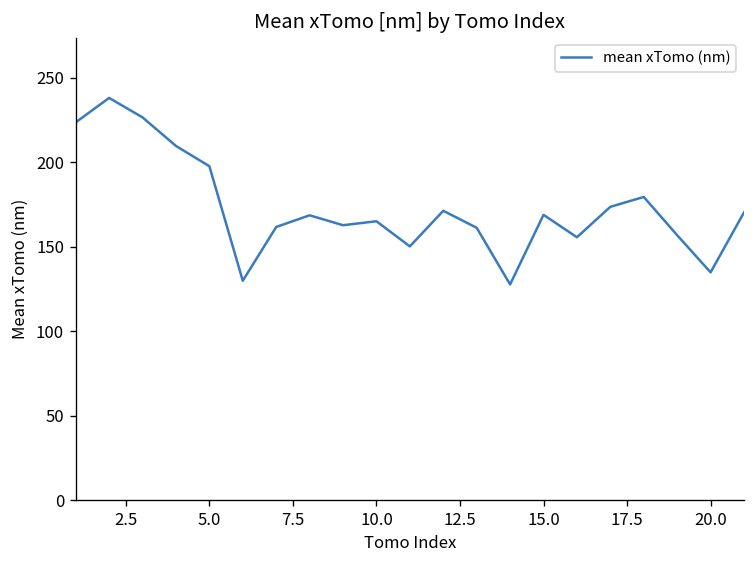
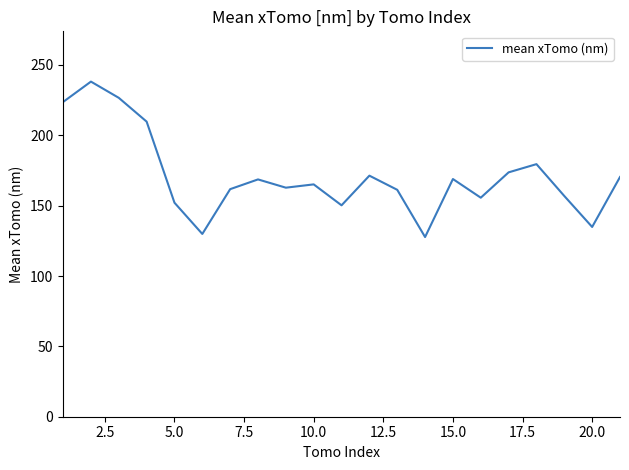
  {
-   "5.0": 198,
+   "5.0": 152,
    "10.0": 165,
    "15.0": 169,
    "20.0": 135
  }
